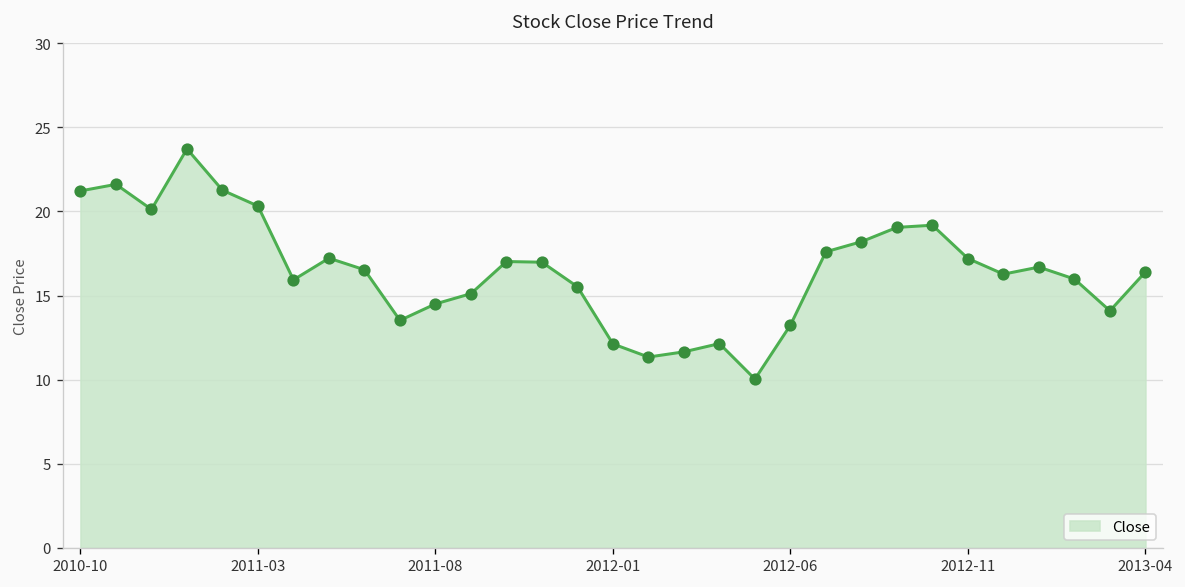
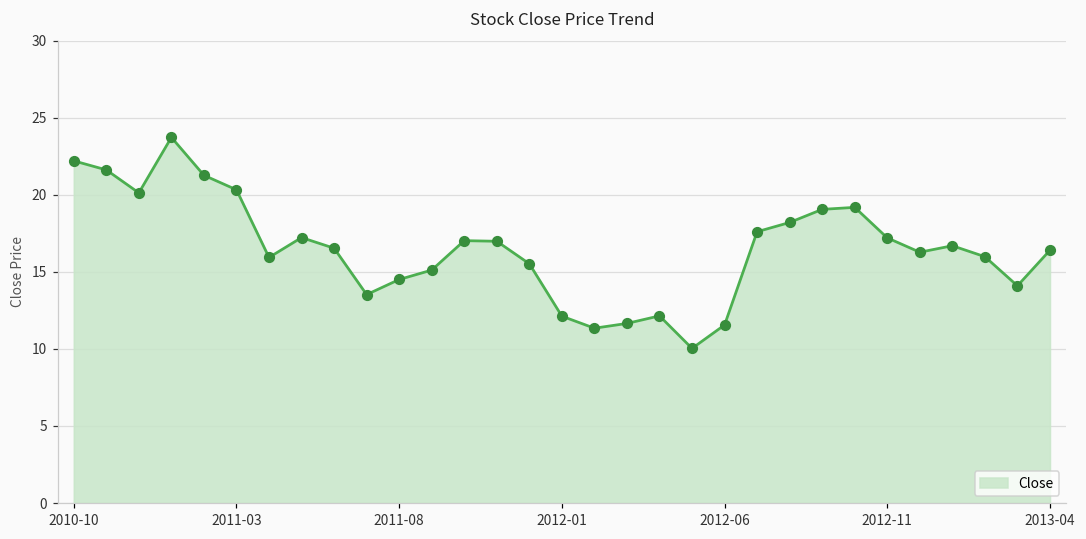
  {
-   "2010-10": 21.2,
+   "2010-10": 22.2,
    "2011-03": 20.3,
    "2011-08": 14.5,
    "2012-01": 12.1,
-   "2012-06": 13.2,
+   "2012-06": 11.6,
    "2012-11": 17.2,
    "2013-04": 16.4
  }
